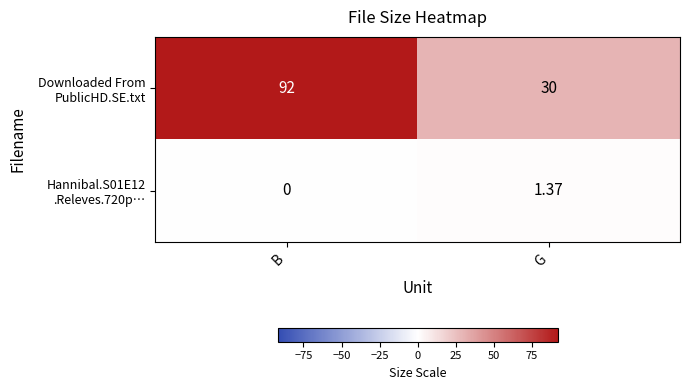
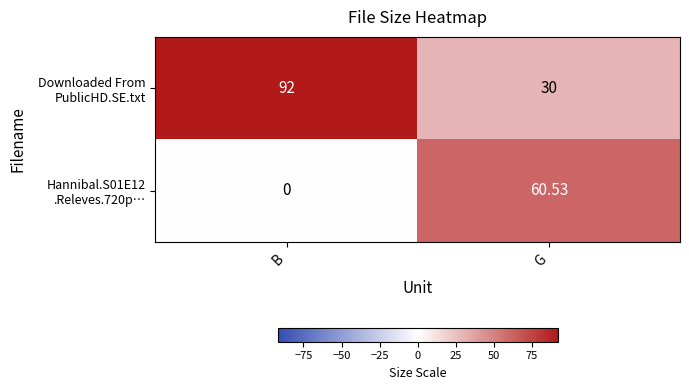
  {
    "Downloaded From PublicHD.SE.txt": {
      "B": 92,
      "G": 30
    },
    "Hannibal.S01E12 .Releves.720p…": {
      "B": 0,
-     "G": 1.37
+     "G": 60.53
    }
  }
